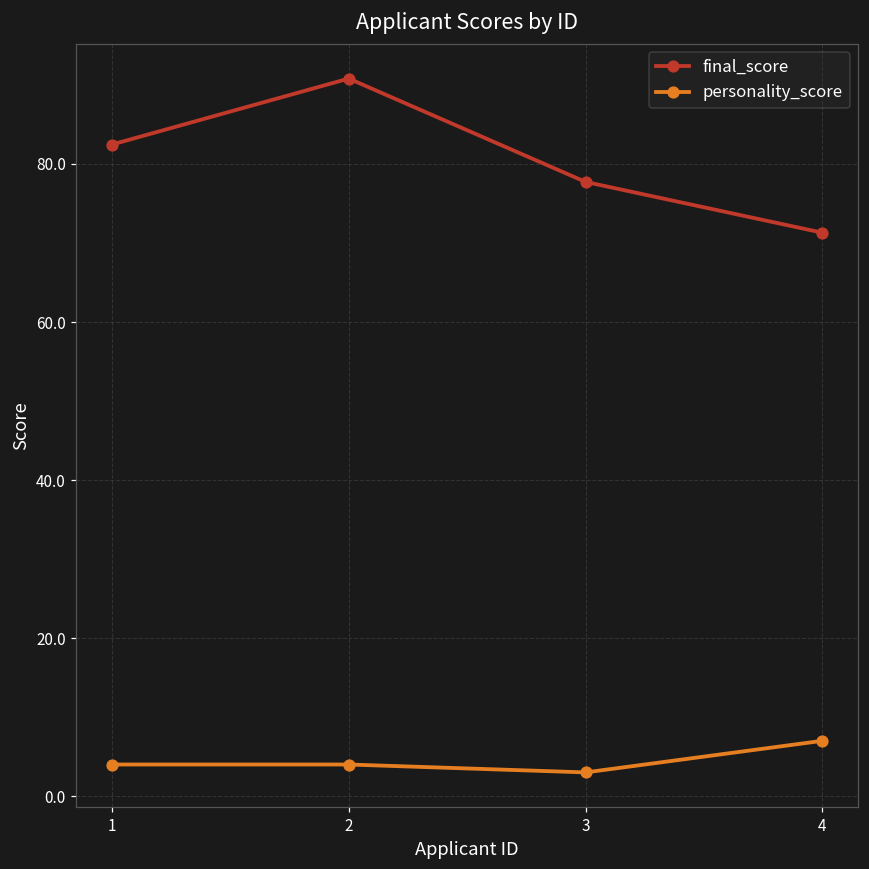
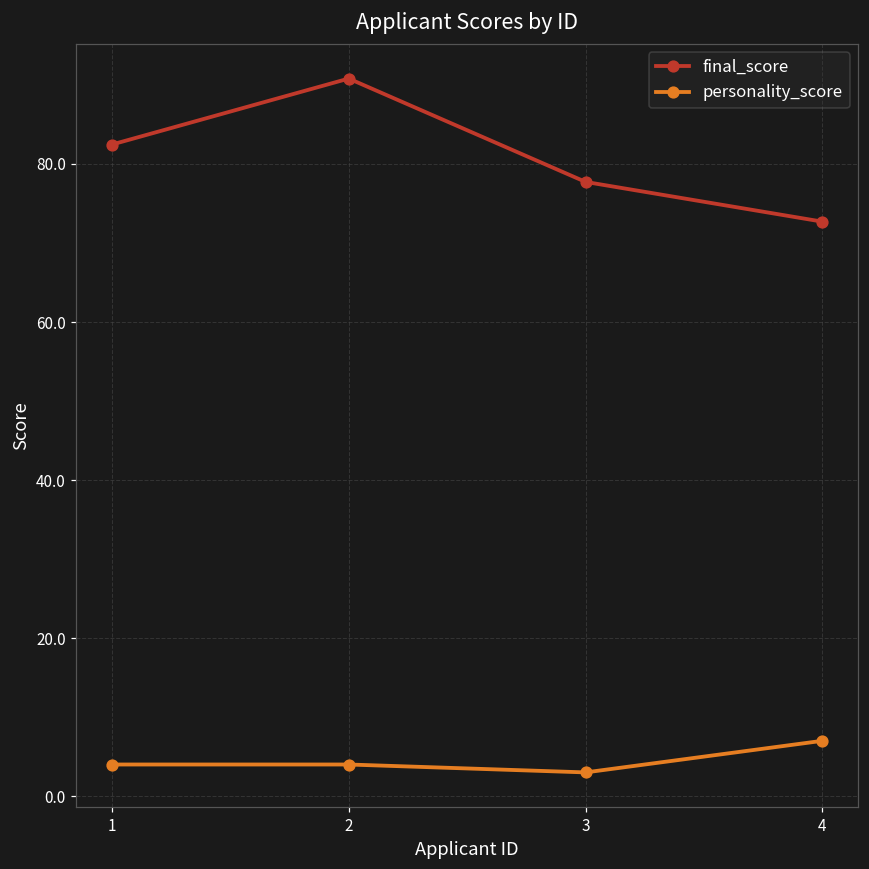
  {
    "final_score": {
      "1": 82,
      "2": 91,
      "3": 78,
-     "4": 71
+     "4": 73
    },
    "personality_score": {
      "1": 4,
      "2": 4,
      "3": 3,
      "4": 7
    }
  }
